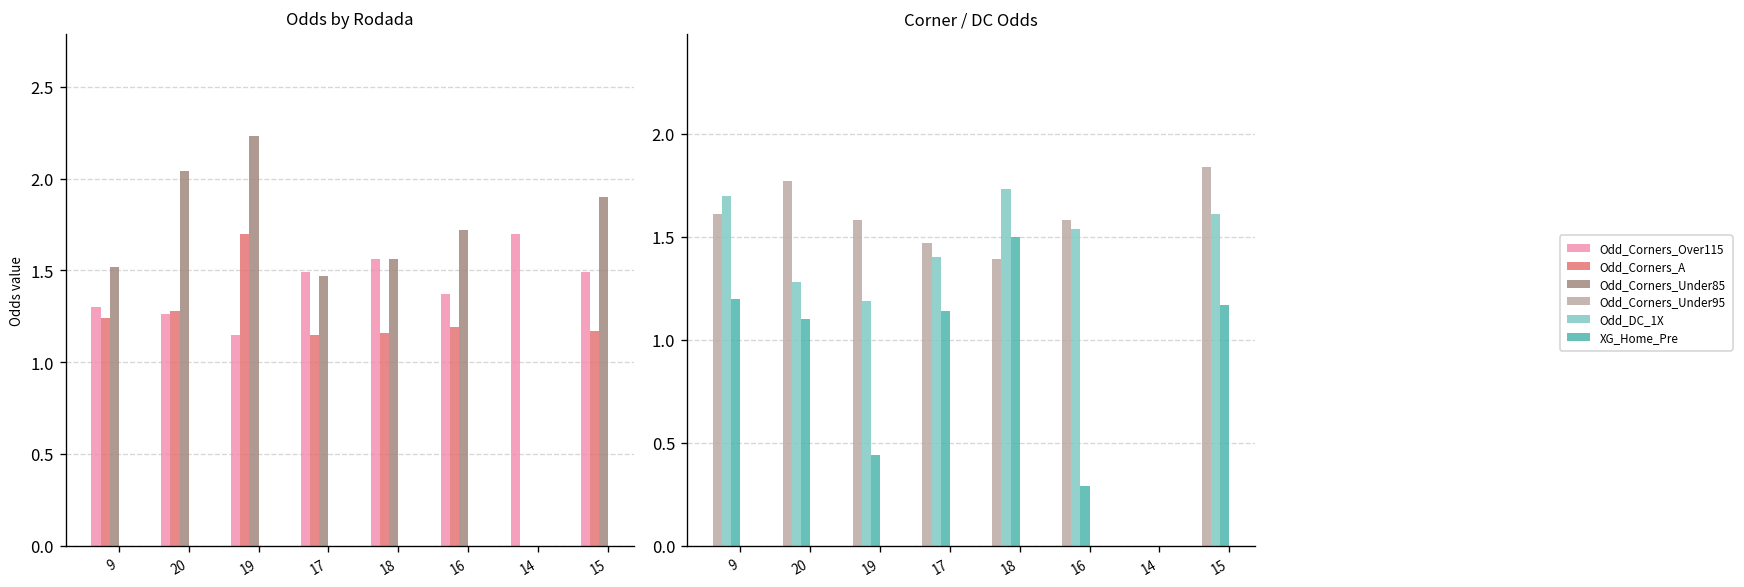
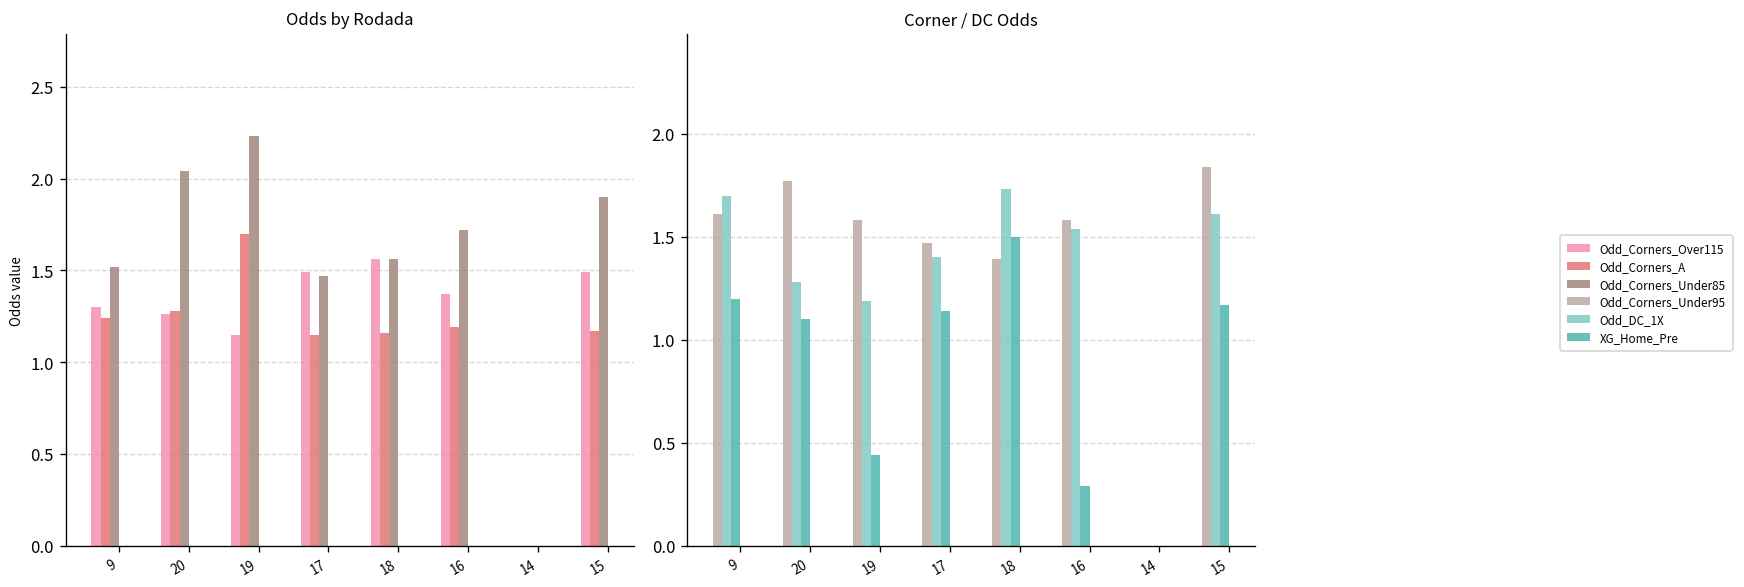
  {
    "Odds by Rodada": {
      "Odd_Corners_Over115": {
        "9": 1.3,
        "20": 1.26,
        "19": 1.15,
        "17": 1.5,
        "18": 1.56,
        "16": 1.37,
-       "14": 1.7,
+       "14": 0.0,
        "15": 1.5
      },
      "Odd_Corners_A": {
        "9": 1.24,
        "20": 1.28,
        "19": 1.7,
        "17": 1.15,
        "18": 1.16,
        "16": 1.2,
        "14": 0.0,
        "15": 1.17
      },
      "Odd_Corners_Under85": {
        "9": 1.52,
        "20": 2.04,
        "19": 2.23,
        "17": 1.47,
        "18": 1.56,
        "16": 1.72,
        "14": 0.0,
        "15": 1.9
      }
    },
    "Corner / DC Odds": {
      "Odd_Corners_Under95": {
        "9": 1.61,
        "20": 1.77,
        "19": 1.58,
        "17": 1.47,
        "18": 1.39,
        "16": 1.58,
        "14": 0.00,
        "15": 1.84
      },
      "Odd_DC_1X": {
        "9": 1.70,
        "20": 1.28,
        "19": 1.19,
        "17": 1.40,
        "18": 1.73,
        "16": 1.54,
        "14": 0.00,
        "15": 1.61
      },
      "XG_Home_Pre": {
        "9": 1.20,
        "20": 1.10,
        "19": 0.44,
        "17": 1.14,
        "18": 1.50,
        "16": 0.29,
        "14": 0.00,
        "15": 1.17
      }
    }
  }
